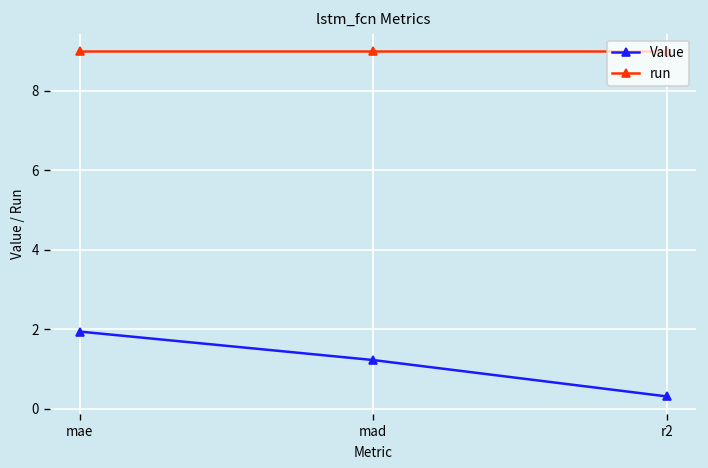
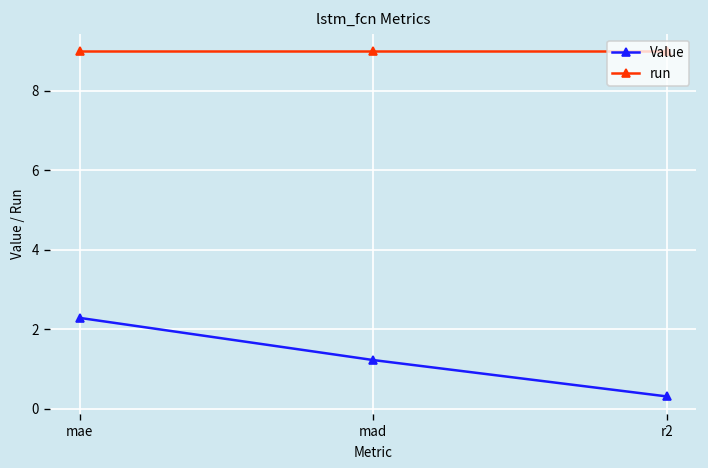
  {
    "Value": {
-     "mae": 1.9,
+     "mae": 2.3,
      "mad": 1.2,
      "r2": 0.3
    },
    "run": {
      "mae": 9.0,
      "mad": 9.0
    }
  }
